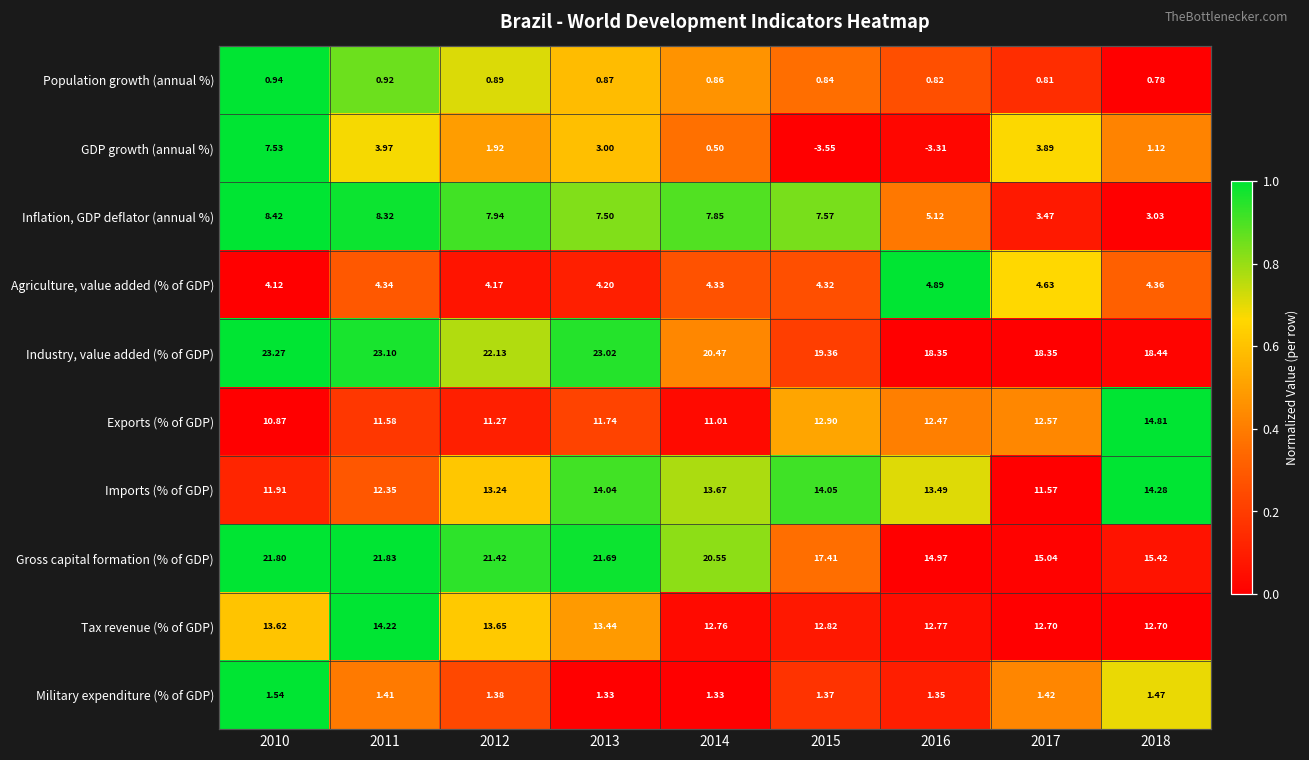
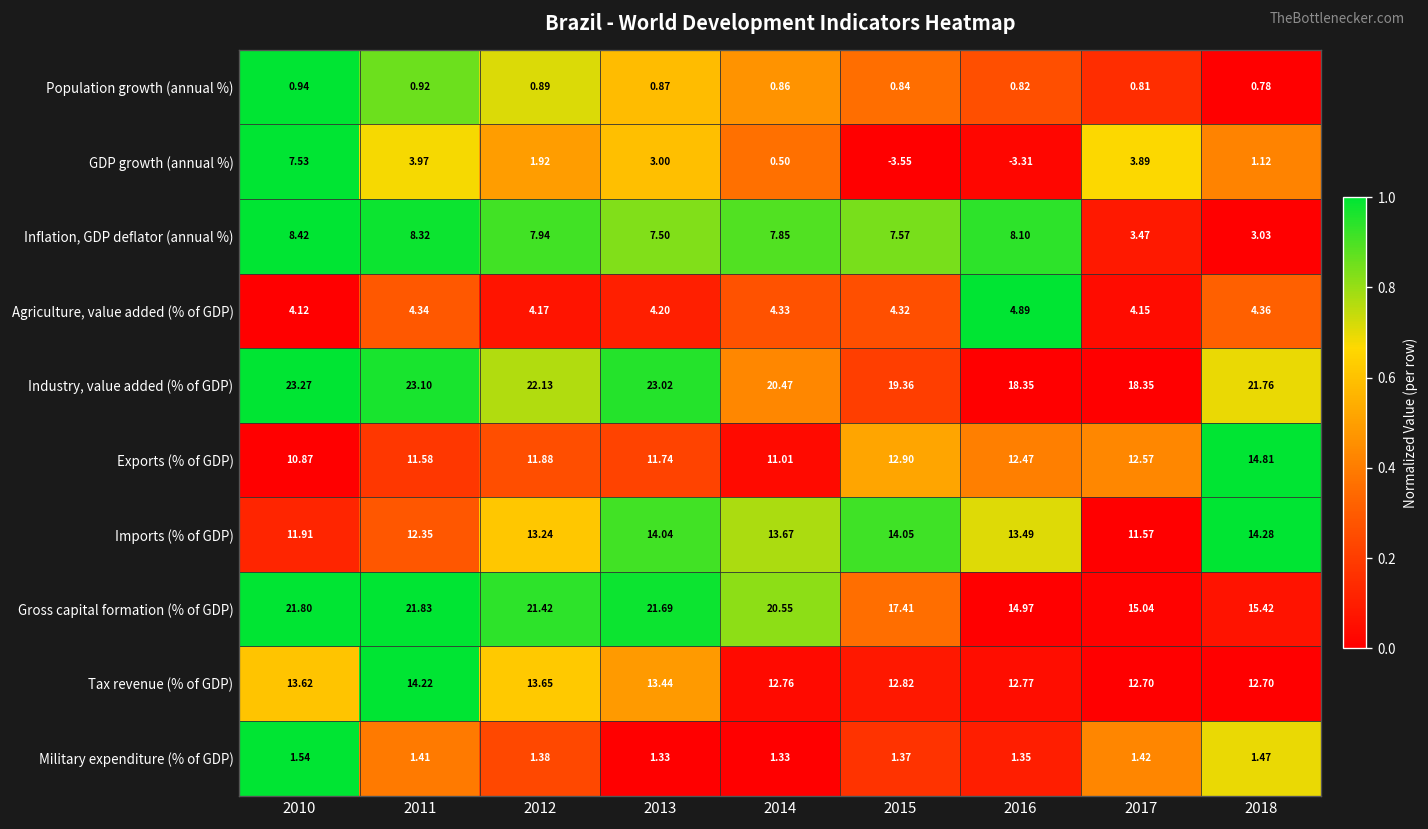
  {
    "Population growth (annual %)": {
      "2010": 0.94,
      "2011": 0.92,
      "2012": 0.89,
      "2013": 0.87,
      "2014": 0.86,
      "2015": 0.84,
      "2016": 0.82,
      "2017": 0.81,
      "2018": 0.78
    },
    "GDP growth (annual %)": {
      "2010": 7.53,
      "2011": 3.97,
      "2012": 1.92,
      "2013": 3.00,
      "2014": 0.50,
      "2015": -3.55,
      "2016": -3.31,
      "2017": 3.89,
      "2018": 1.12
    },
    "Inflation, GDP deflator (annual %)": {
      "2010": 8.42,
      "2011": 8.32,
      "2012": 7.94,
      "2013": 7.50,
      "2014": 7.85,
      "2015": 7.57,
-     "2016": 5.12,
+     "2016": 8.10,
      "2017": 3.47,
      "2018": 3.03
    },
    "Agriculture, value added (% of GDP)": {
      "2010": 4.12,
      "2011": 4.34,
      "2012": 4.17,
      "2013": 4.20,
      "2014": 4.33,
      "2015": 4.32,
      "2016": 4.89,
-     "2017": 4.63,
+     "2017": 4.15,
      "2018": 4.36
    },
    "Industry, value added (% of GDP)": {
      "2010": 23.27,
      "2011": 23.10,
      "2012": 22.13,
      "2013": 23.02,
      "2014": 20.47,
      "2015": 19.36,
      "2016": 18.35,
      "2017": 18.35,
-     "2018": 18.44
+     "2018": 21.76
    },
    "Exports (% of GDP)": {
      "2010": 10.87,
      "2011": 11.58,
-     "2012": 11.27,
+     "2012": 11.88,
      "2013": 11.74,
      "2014": 11.01,
      "2015": 12.90,
      "2016": 12.47,
      "2017": 12.57,
      "2018": 14.81
    },
    "Imports (% of GDP)": {
      "2010": 11.91,
      "2011": 12.35,
      "2012": 13.24,
      "2013": 14.04,
      "2014": 13.67,
      "2015": 14.05,
      "2016": 13.49,
      "2017": 11.57,
      "2018": 14.28
    },
    "Gross capital formation (% of GDP)": {
      "2010": 21.80,
      "2011": 21.83,
      "2012": 21.42,
      "2013": 21.69,
      "2014": 20.55,
      "2015": 17.41,
      "2016": 14.97,
      "2017": 15.04,
      "2018": 15.42
    },
    "Tax revenue (% of GDP)": {
      "2010": 13.62,
      "2011": 14.22,
      "2012": 13.65,
      "2013": 13.44,
      "2014": 12.76,
      "2015": 12.82,
      "2016": 12.77,
      "2017": 12.70,
      "2018": 12.70
    },
    "Military expenditure (% of GDP)": {
      "2010": 1.54,
      "2011": 1.41,
      "2012": 1.38,
      "2013": 1.33,
      "2014": 1.33,
      "2015": 1.37,
      "2016": 1.35,
      "2017": 1.42,
      "2018": 1.47
    }
  }
